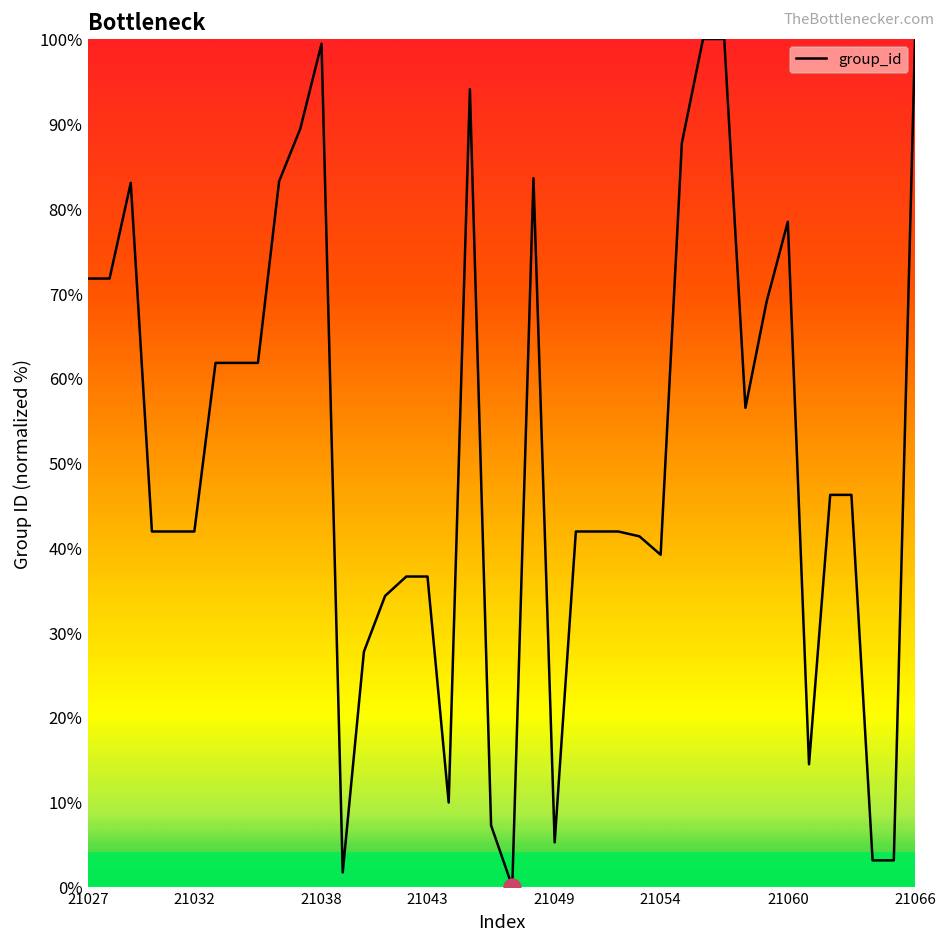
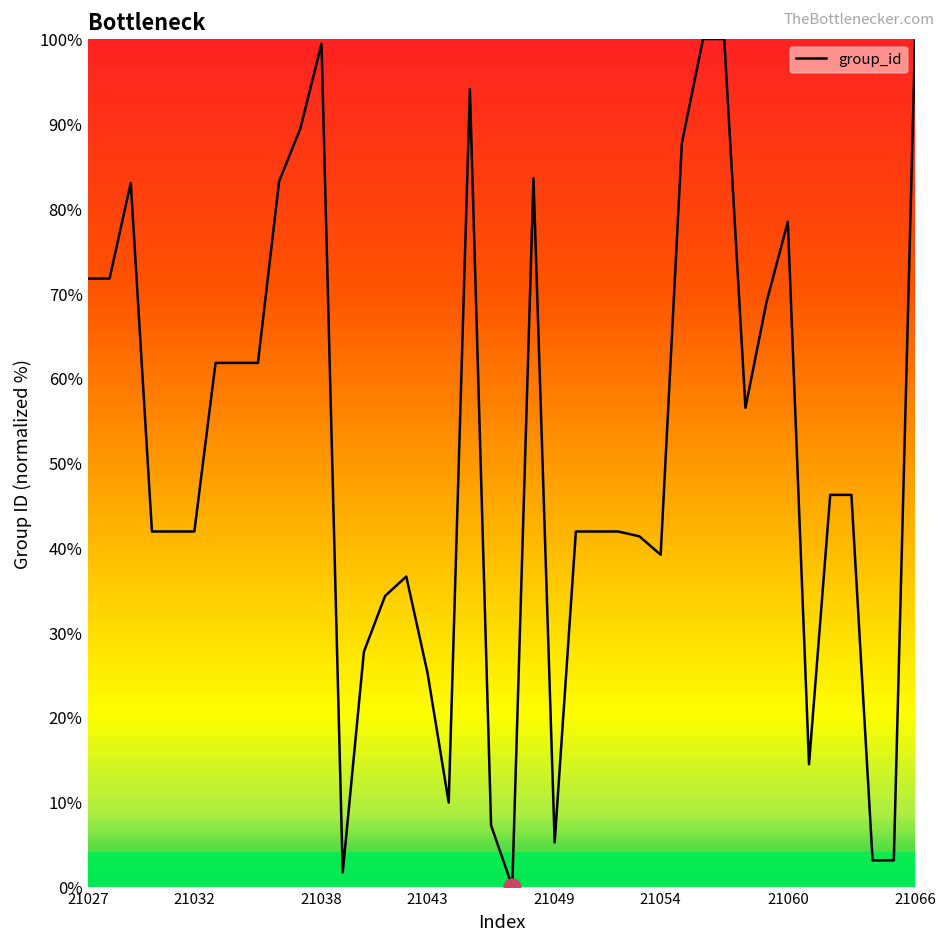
  {
    "group_id": {
      "21027": "72%",
      "21032": "42%",
      "21038": "99%",
-     "21043": "37%",
+     "21043": "25%",
      "21049": "5%",
      "21054": "39%",
      "21060": "78%",
      "21066": "100%"
    }
  }
